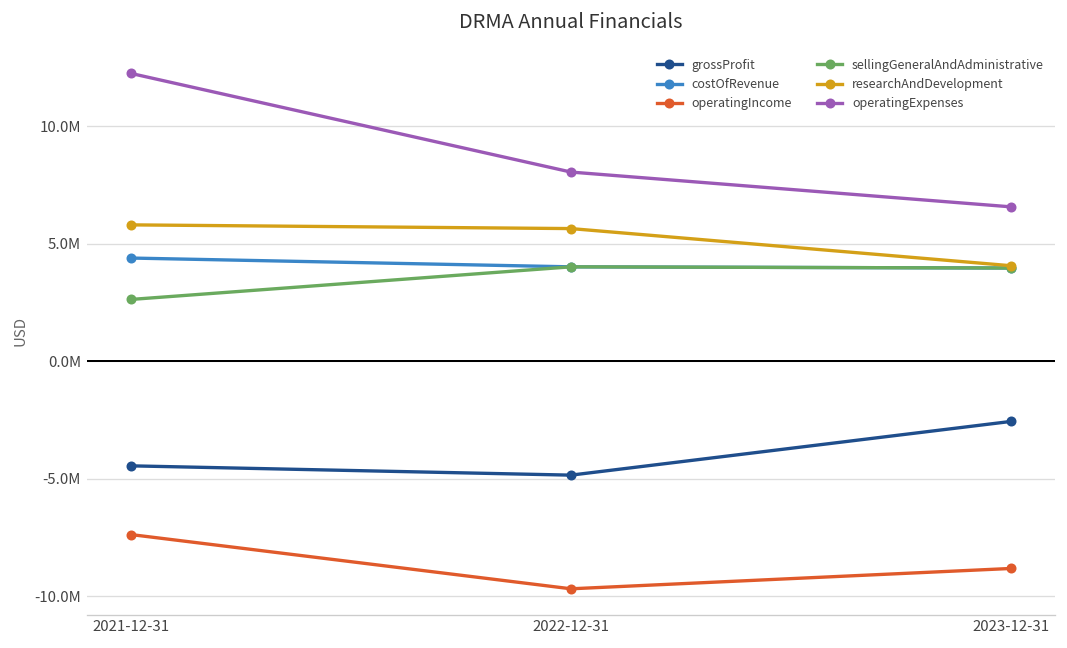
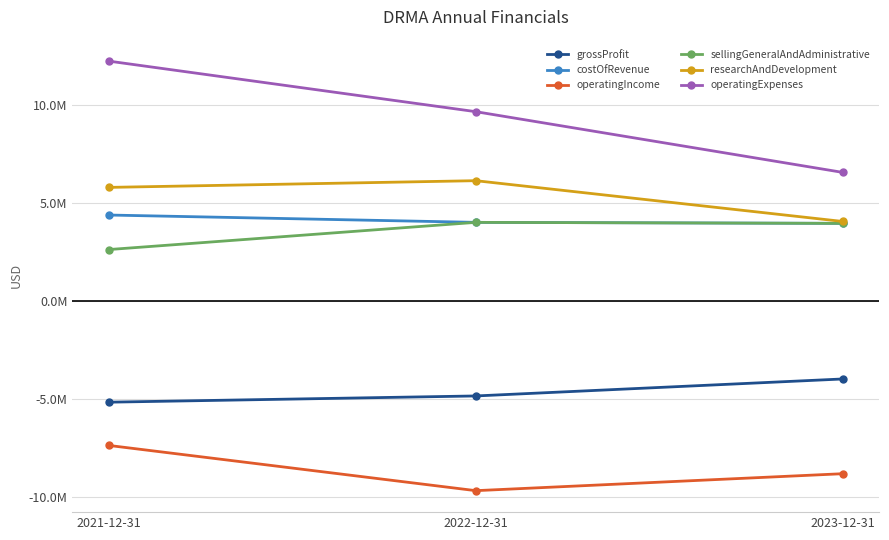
  {
    "grossProfit": {
-     "2021-12-31": -4400000,
+     "2021-12-31": -5200000,
      "2022-12-31": -4800000,
-     "2023-12-31": -2600000
+     "2023-12-31": -4000000
    },
    "costOfRevenue": {
      "2021-12-31": 4400000
    },
    "operatingIncome": {
      "2021-12-31": -7400000,
      "2022-12-31": -9700000,
      "2023-12-31": -8800000
    },
    "sellingGeneralAndAdministrative": {
      "2021-12-31": 2600000
    },
    "researchAndDevelopment": {
      "2021-12-31": 5800000,
-     "2022-12-31": 5700000
+     "2022-12-31": 6200000
    },
    "operatingExpenses": {
      "2021-12-31": 12300000,
-     "2022-12-31": 8100000,
+     "2022-12-31": 9700000,
      "2023-12-31": 6600000
    }
  }
